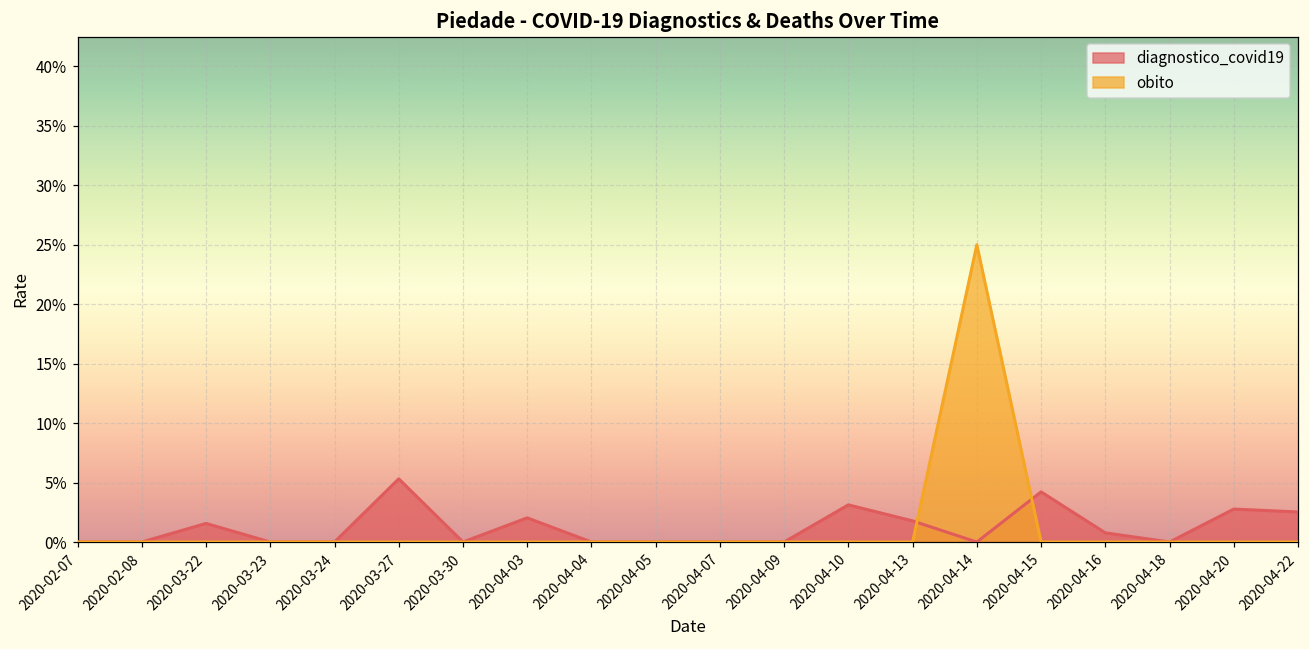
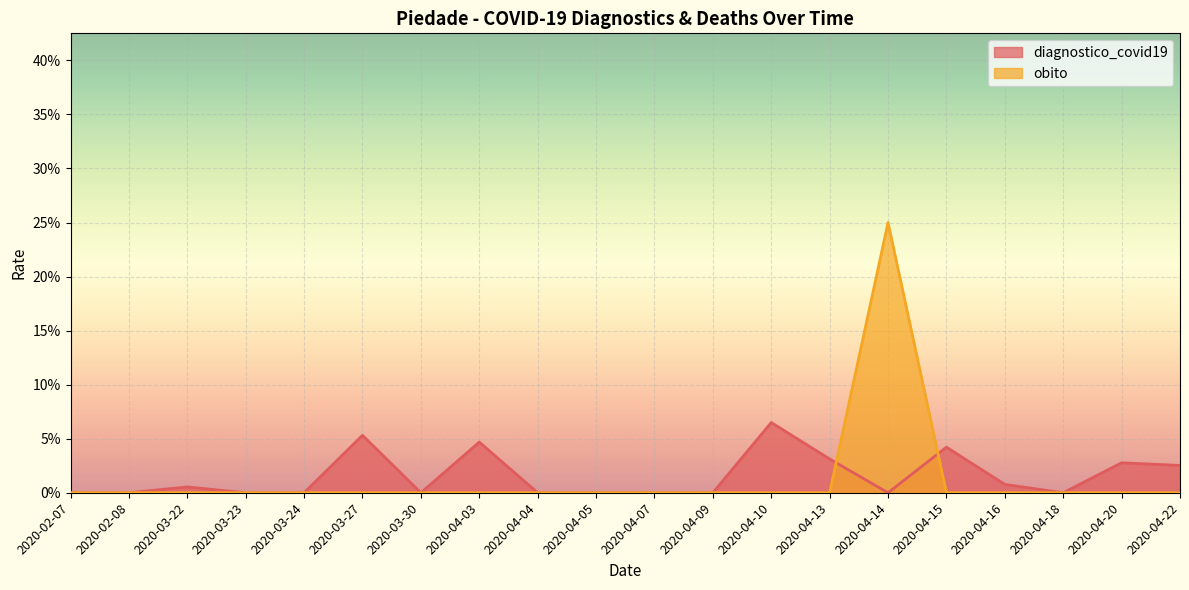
  {
    "diagnostico_covid19": {
-     "2020-03-22": "1.6%",
+     "2020-03-22": "0.5%",
      "2020-03-27": "5.3%",
-     "2020-04-03": "2.0%",
-     "2020-04-10": "3.1%",
-     "2020-04-13": "1.8%",
+     "2020-04-03": "4.7%",
+     "2020-04-10": "6.5%",
+     "2020-04-13": "3.1%",
      "2020-04-14": "0.0%",
      "2020-04-15": "4.2%",
      "2020-04-16": "0.8%",
      "2020-04-20": "2.8%",
      "2020-04-22": "2.5%"
    },
    "obito": {
      "2020-03-22": "0.0%",
      "2020-03-27": "0.0%",
      "2020-04-03": "0.0%",
      "2020-04-10": "0.0%",
      "2020-04-13": "0.0%",
      "2020-04-14": "25.0%",
      "2020-04-15": "0.0%",
      "2020-04-16": "0.0%",
      "2020-04-20": "0.0%",
      "2020-04-22": "0.0%"
    }
  }
